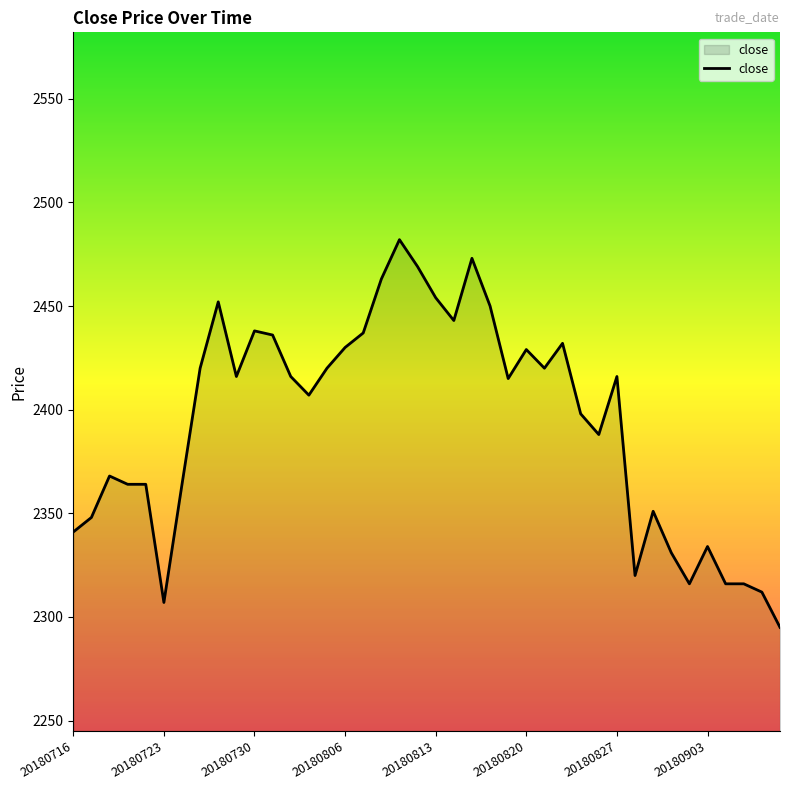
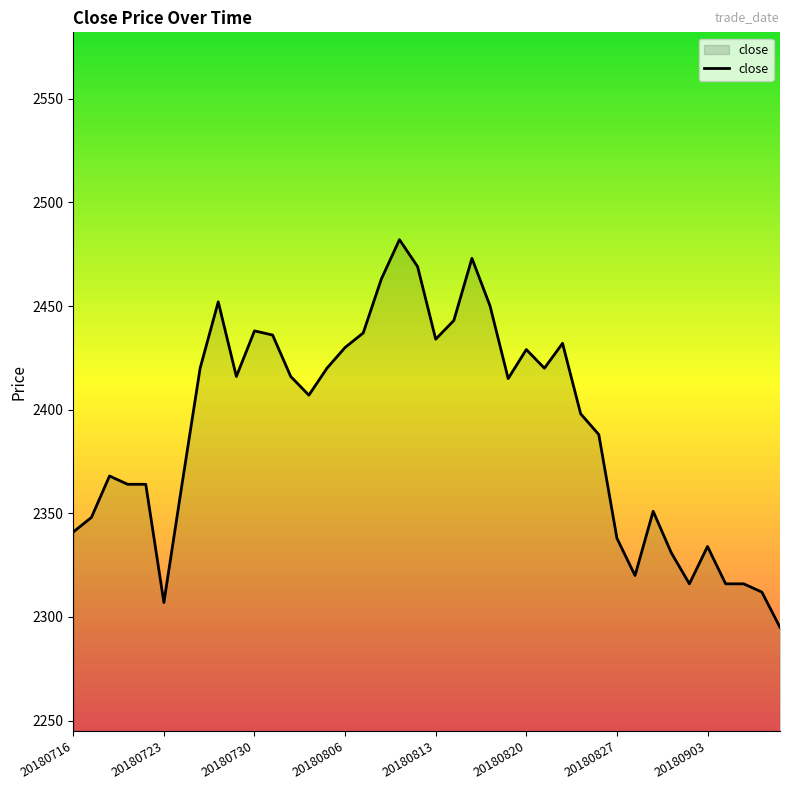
  {
    "20180716": 2341,
    "20180723": 2307,
    "20180730": 2438,
    "20180806": 2430,
-   "20180813": 2454,
+   "20180813": 2434,
    "20180820": 2429,
-   "20180827": 2416,
+   "20180827": 2338,
    "20180903": 2334
  }
